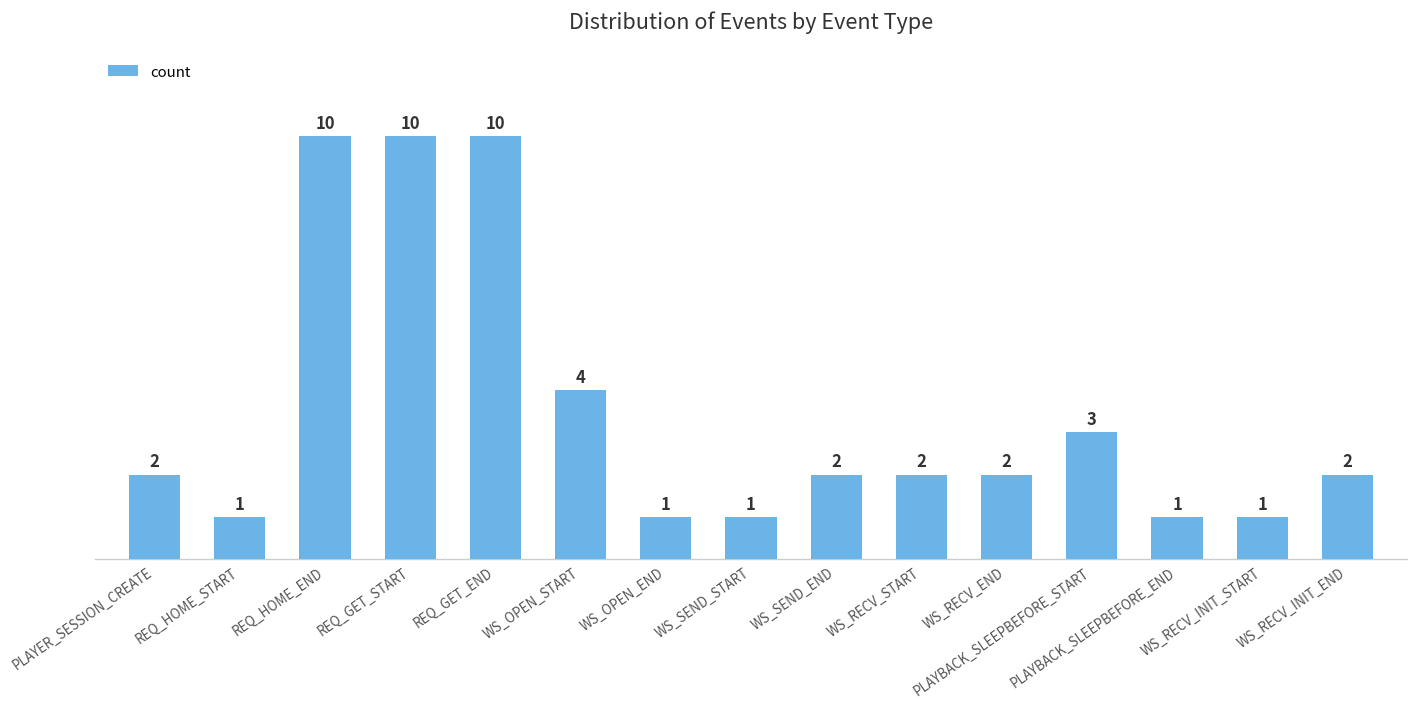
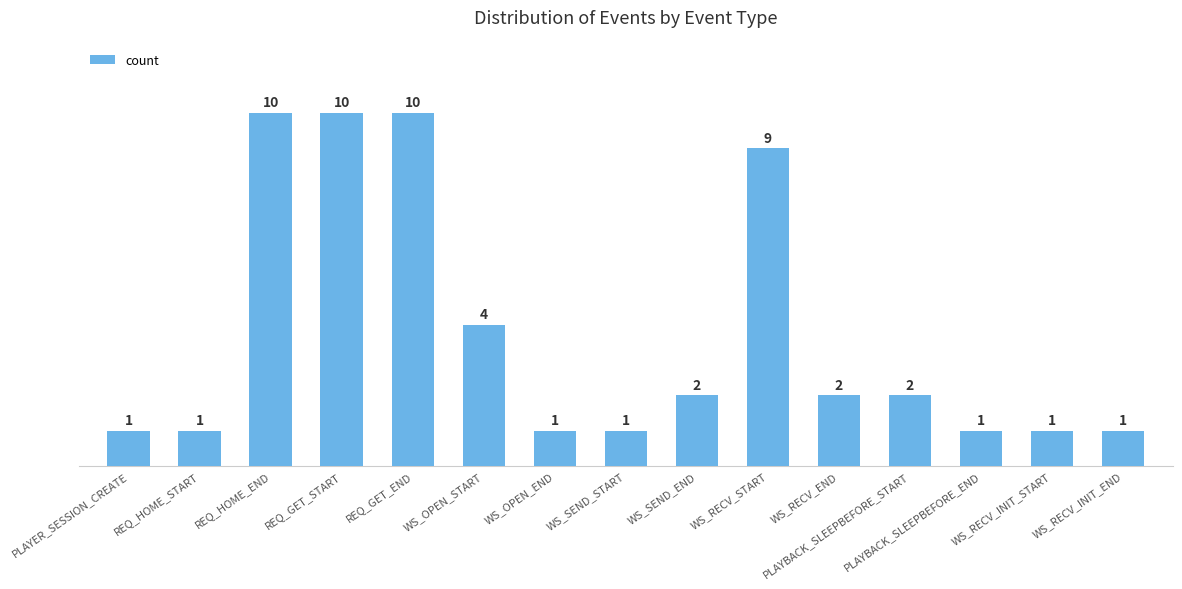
  {
-   "PLAYER_SESSION_CREATE": 2,
+   "PLAYER_SESSION_CREATE": 1,
    "REQ_HOME_START": 1,
    "REQ_HOME_END": 10,
    "REQ_GET_START": 10,
    "REQ_GET_END": 10,
    "WS_OPEN_START": 4,
    "WS_OPEN_END": 1,
    "WS_SEND_START": 1,
    "WS_SEND_END": 2,
-   "WS_RECV_START": 2,
+   "WS_RECV_START": 9,
    "WS_RECV_END": 2,
-   "PLAYBACK_SLEEPBEFORE_START": 3,
+   "PLAYBACK_SLEEPBEFORE_START": 2,
    "PLAYBACK_SLEEPBEFORE_END": 1,
    "WS_RECV_INIT_START": 1,
-   "WS_RECV_INIT_END": 2
+   "WS_RECV_INIT_END": 1
  }
